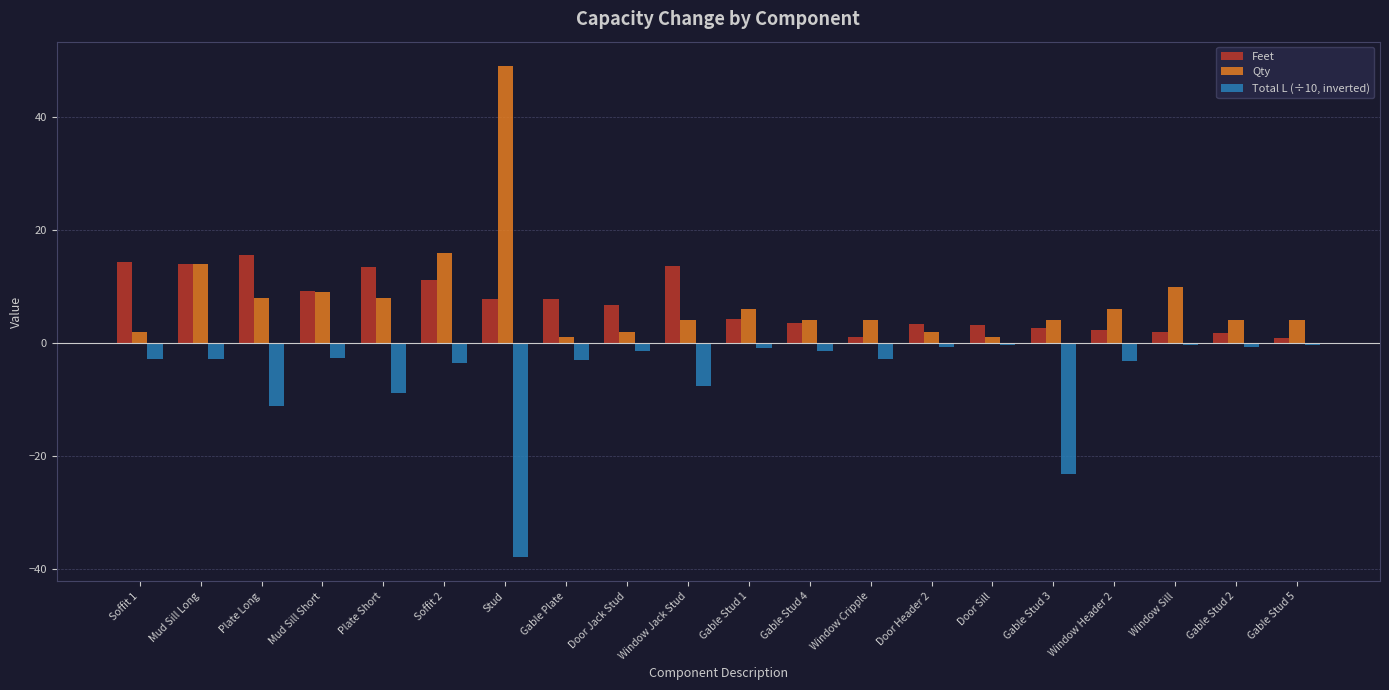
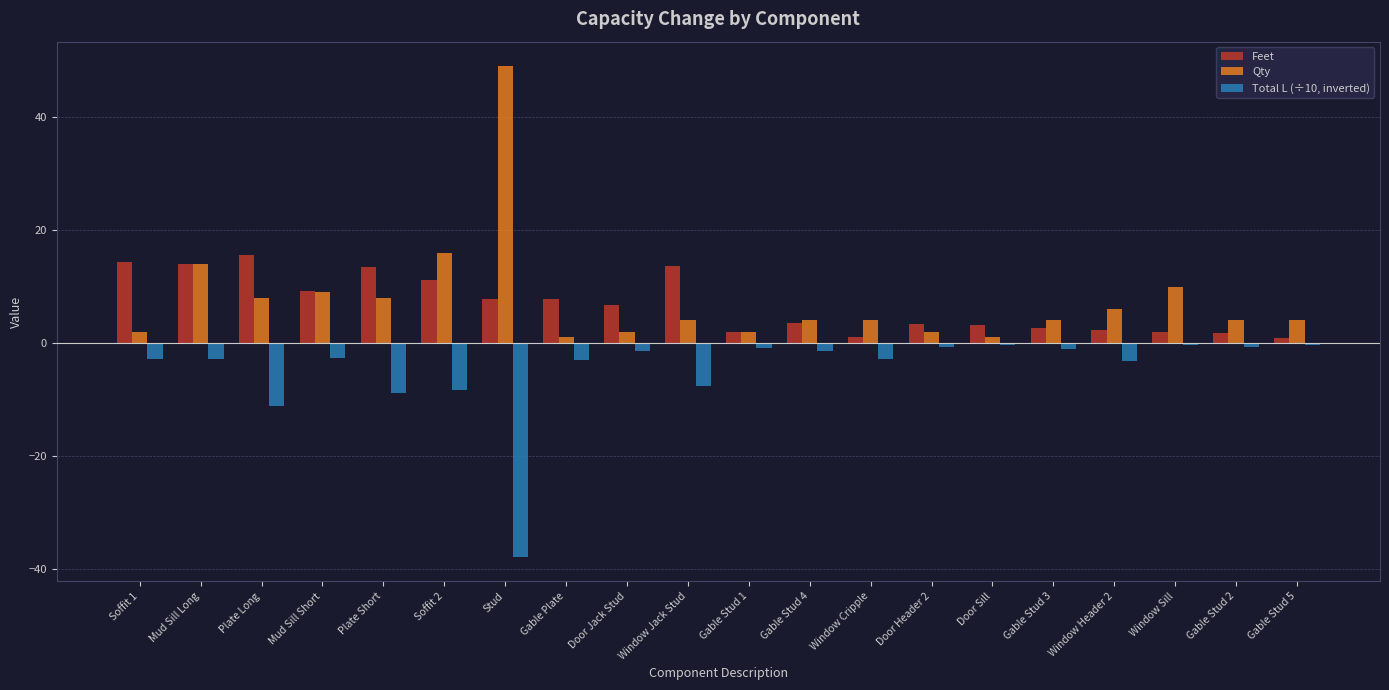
  {
    "Feet": {
      "Soffit 1": 14,
      "Mud Sill Long": 14,
      "Plate Long": 16,
      "Mud Sill Short": 9,
      "Plate Short": 13,
      "Soffit 2": 11,
      "Stud": 8,
      "Gable Plate": 8,
      "Door Jack Stud": 7,
      "Window Jack Stud": 14,
-     "Gable Stud 1": 4,
+     "Gable Stud 1": 2,
      "Gable Stud 4": 4,
      "Window Cripple": 1,
      "Door Header 2": 3,
      "Door Sill": 3,
      "Gable Stud 3": 3,
      "Window Header 2": 2,
      "Window Sill": 2,
      "Gable Stud 2": 2,
      "Gable Stud 5": 1
    },
    "Qty": {
      "Soffit 1": 2,
      "Mud Sill Long": 14,
      "Plate Long": 8,
      "Mud Sill Short": 9,
      "Plate Short": 8,
      "Soffit 2": 16,
      "Stud": 49,
      "Gable Plate": 1,
      "Door Jack Stud": 2,
      "Window Jack Stud": 4,
-     "Gable Stud 1": 6,
+     "Gable Stud 1": 2,
      "Gable Stud 4": 4,
      "Window Cripple": 4,
      "Door Header 2": 2,
      "Door Sill": 1,
      "Gable Stud 3": 4,
      "Window Header 2": 6,
      "Window Sill": 10,
      "Gable Stud 2": 4,
      "Gable Stud 5": 4
    },
    "Total L (÷10, inverted)": {
      "Soffit 1": -3,
      "Mud Sill Long": -3,
      "Plate Long": -11,
      "Mud Sill Short": -3,
      "Plate Short": -9,
-     "Soffit 2": -3,
+     "Soffit 2": -8,
      "Stud": -38,
      "Gable Plate": -3,
      "Door Jack Stud": -1,
      "Window Jack Stud": -8,
      "Gable Stud 1": -1,
      "Gable Stud 4": -1,
      "Window Cripple": -3,
      "Door Header 2": -1,
-     "Gable Stud 3": -23,
+     "Gable Stud 3": -1,
      "Window Header 2": -3,
      "Gable Stud 2": -1
    }
  }
